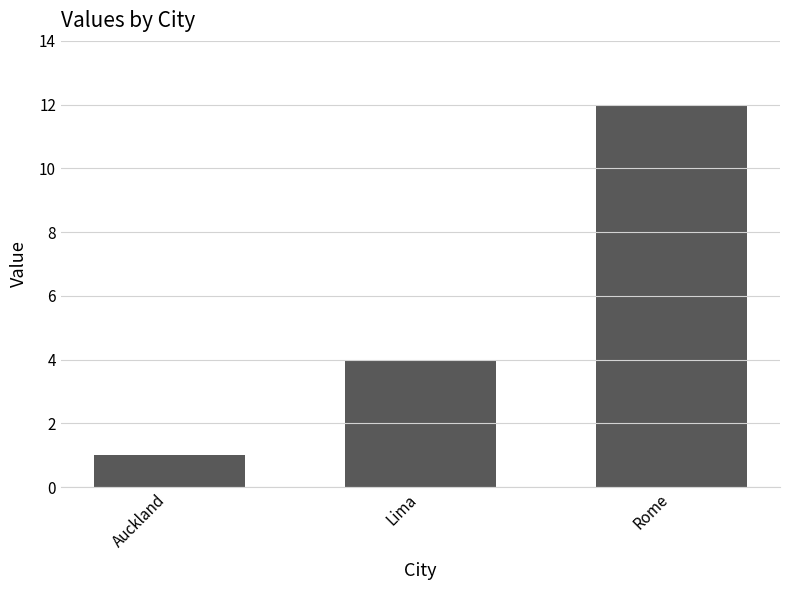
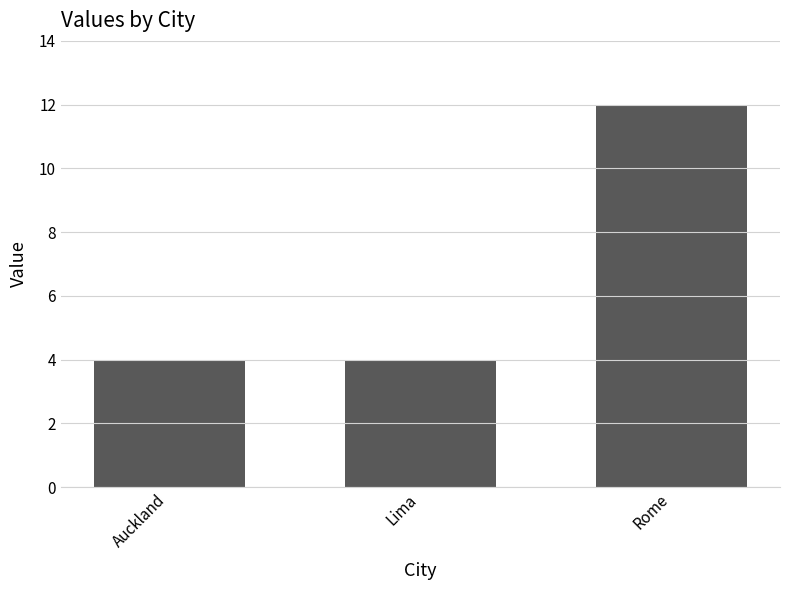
  {
-   "Auckland": 1,
+   "Auckland": 4,
    "Lima": 4,
    "Rome": 12
  }
